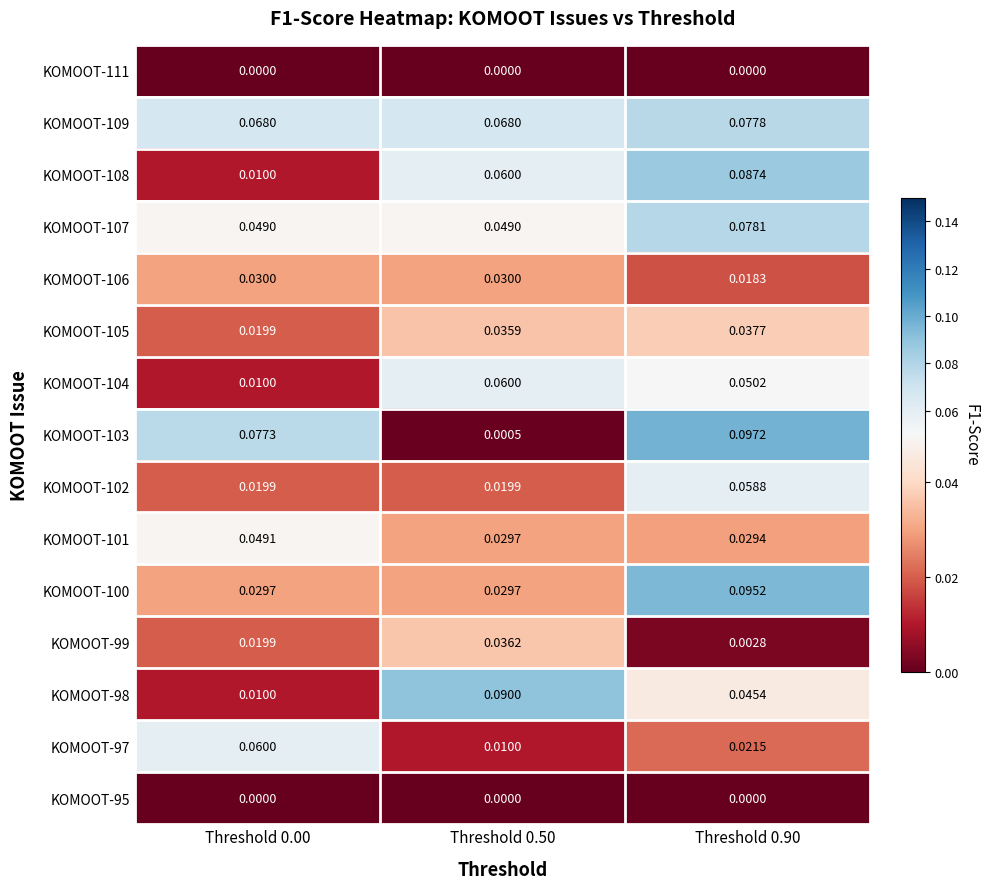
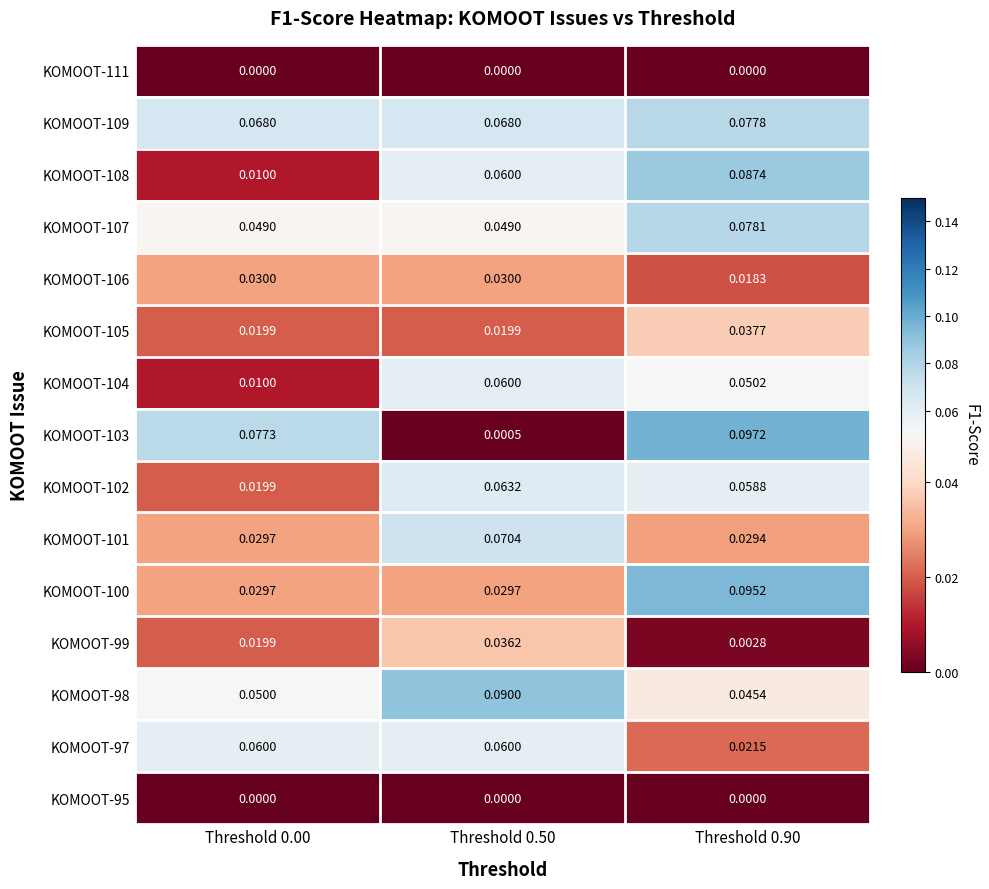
  {
    "KOMOOT-111": {
      "Threshold 0.00": 0.0000,
      "Threshold 0.50": 0.0000,
      "Threshold 0.90": 0.0000
    },
    "KOMOOT-109": {
      "Threshold 0.00": 0.0680,
      "Threshold 0.50": 0.0680,
      "Threshold 0.90": 0.0778
    },
    "KOMOOT-108": {
      "Threshold 0.00": 0.0100,
      "Threshold 0.50": 0.0600,
      "Threshold 0.90": 0.0874
    },
    "KOMOOT-107": {
      "Threshold 0.00": 0.0490,
      "Threshold 0.50": 0.0490,
      "Threshold 0.90": 0.0781
    },
    "KOMOOT-106": {
      "Threshold 0.00": 0.0300,
      "Threshold 0.50": 0.0300,
      "Threshold 0.90": 0.0183
    },
    "KOMOOT-105": {
      "Threshold 0.00": 0.0199,
-     "Threshold 0.50": 0.0359,
+     "Threshold 0.50": 0.0199,
      "Threshold 0.90": 0.0377
    },
    "KOMOOT-104": {
      "Threshold 0.00": 0.0100,
      "Threshold 0.50": 0.0600,
      "Threshold 0.90": 0.0502
    },
    "KOMOOT-103": {
      "Threshold 0.00": 0.0773,
      "Threshold 0.50": 0.0005,
      "Threshold 0.90": 0.0972
    },
    "KOMOOT-102": {
      "Threshold 0.00": 0.0199,
-     "Threshold 0.50": 0.0199,
+     "Threshold 0.50": 0.0632,
      "Threshold 0.90": 0.0588
    },
    "KOMOOT-101": {
-     "Threshold 0.00": 0.0491,
-     "Threshold 0.50": 0.0297,
+     "Threshold 0.00": 0.0297,
+     "Threshold 0.50": 0.0704,
      "Threshold 0.90": 0.0294
    },
    "KOMOOT-100": {
      "Threshold 0.00": 0.0297,
      "Threshold 0.50": 0.0297,
      "Threshold 0.90": 0.0952
    },
    "KOMOOT-99": {
      "Threshold 0.00": 0.0199,
      "Threshold 0.50": 0.0362,
      "Threshold 0.90": 0.0028
    },
    "KOMOOT-98": {
-     "Threshold 0.00": 0.0100,
+     "Threshold 0.00": 0.0500,
      "Threshold 0.50": 0.0900,
      "Threshold 0.90": 0.0454
    },
    "KOMOOT-97": {
      "Threshold 0.00": 0.0600,
-     "Threshold 0.50": 0.0100,
+     "Threshold 0.50": 0.0600,
      "Threshold 0.90": 0.0215
    },
    "KOMOOT-95": {
      "Threshold 0.00": 0.0000,
      "Threshold 0.50": 0.0000,
      "Threshold 0.90": 0.0000
    }
  }
